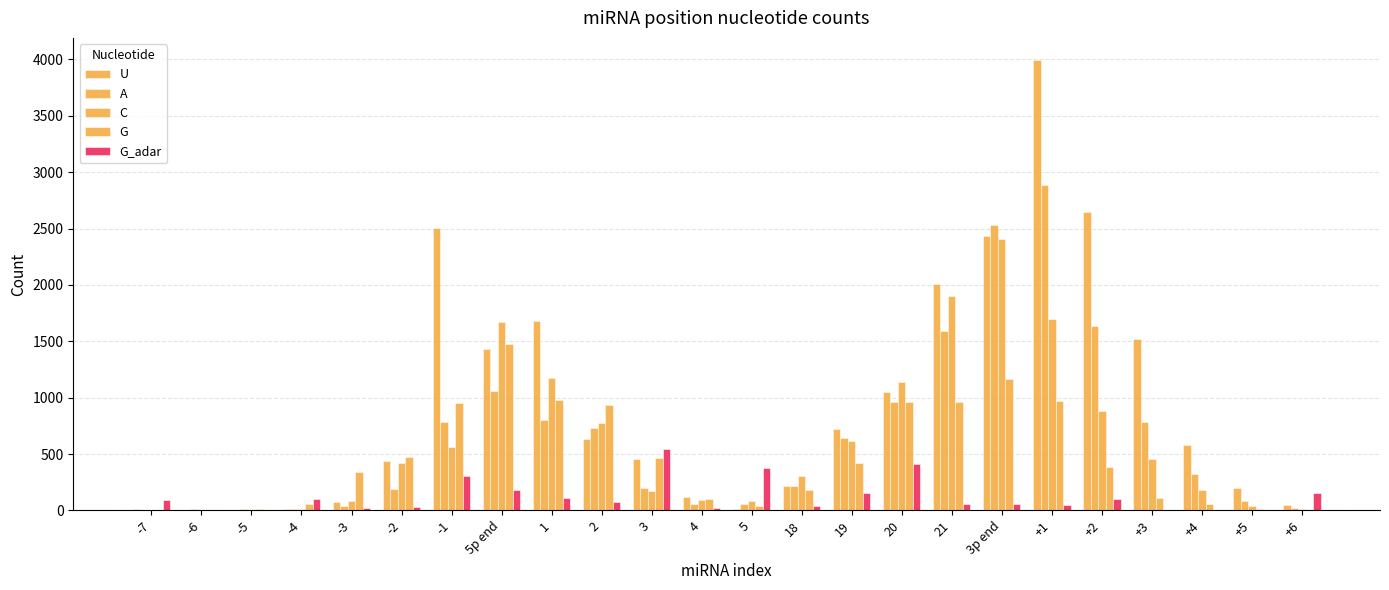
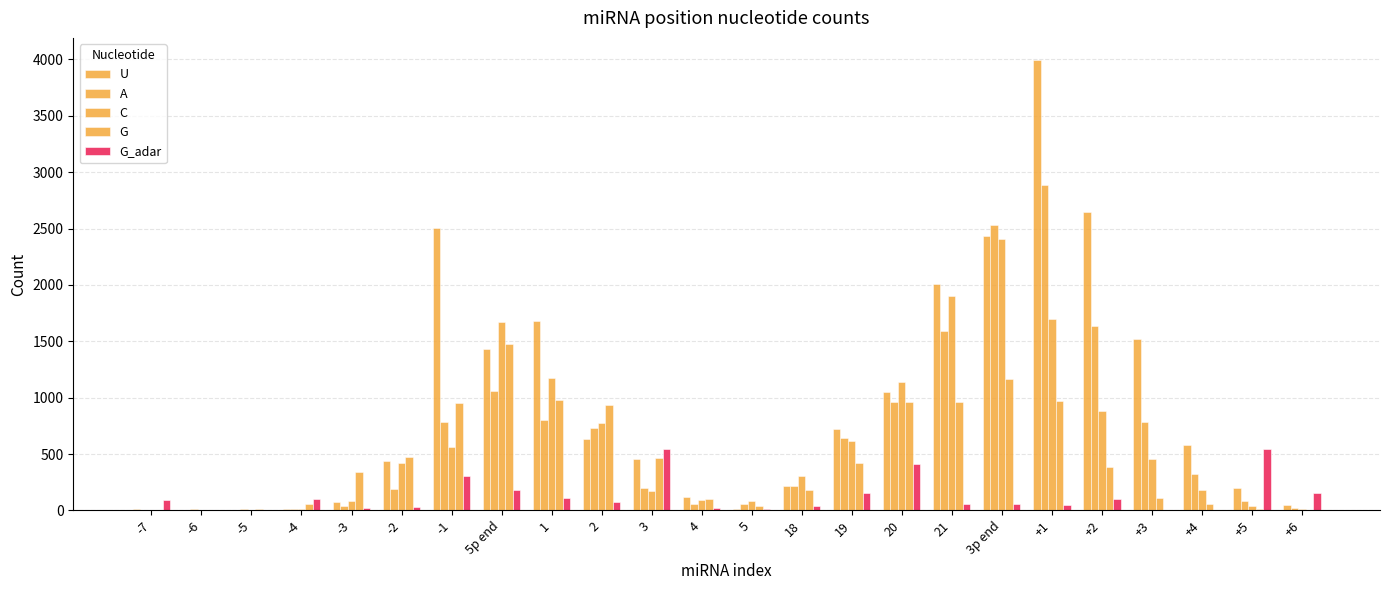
  {
    "G_adar": {
      "-7": 90,
      "-6": 0,
      "-5": 0,
      "-4": 100,
      "-3": 20,
      "-2": 30,
      "-1": 300,
      "5p end": 180,
      "1": 110,
      "2": 70,
      "3": 550,
-     "5": 370,
+     "5": 10,
      "18": 40,
      "19": 150,
      "20": 410,
      "21": 60,
      "3p end": 60,
      "+1": 50,
      "+2": 100,
-     "+5": 0,
+     "+5": 550,
      "+6": 160
    }
  }
